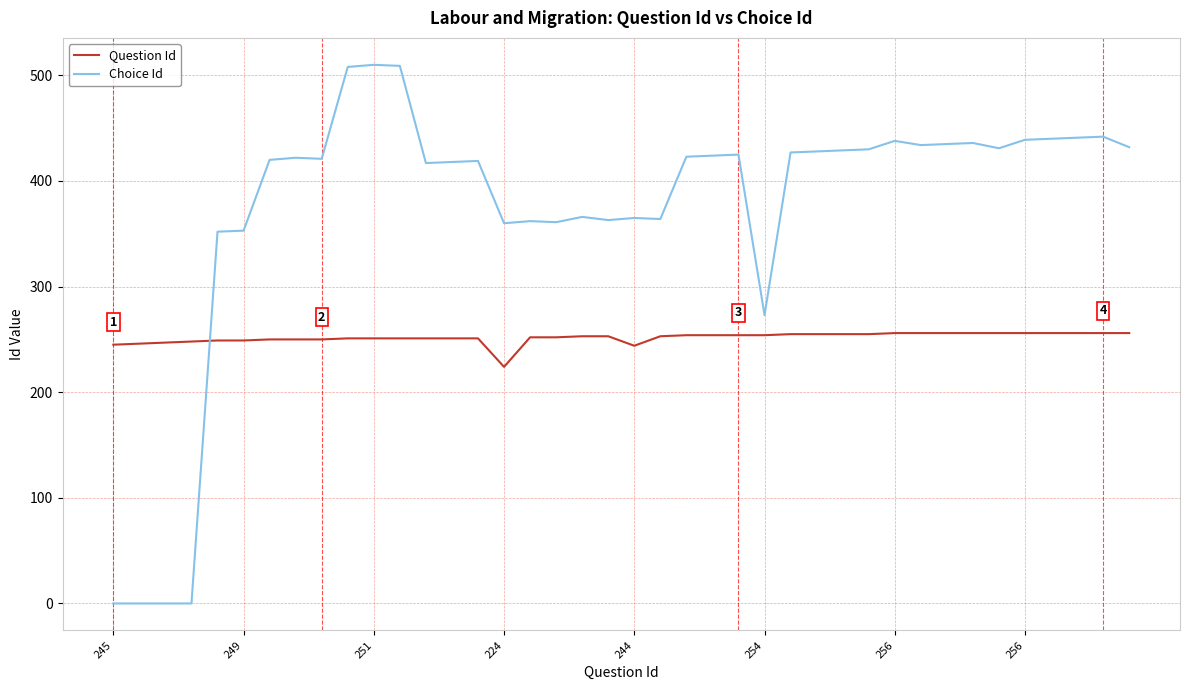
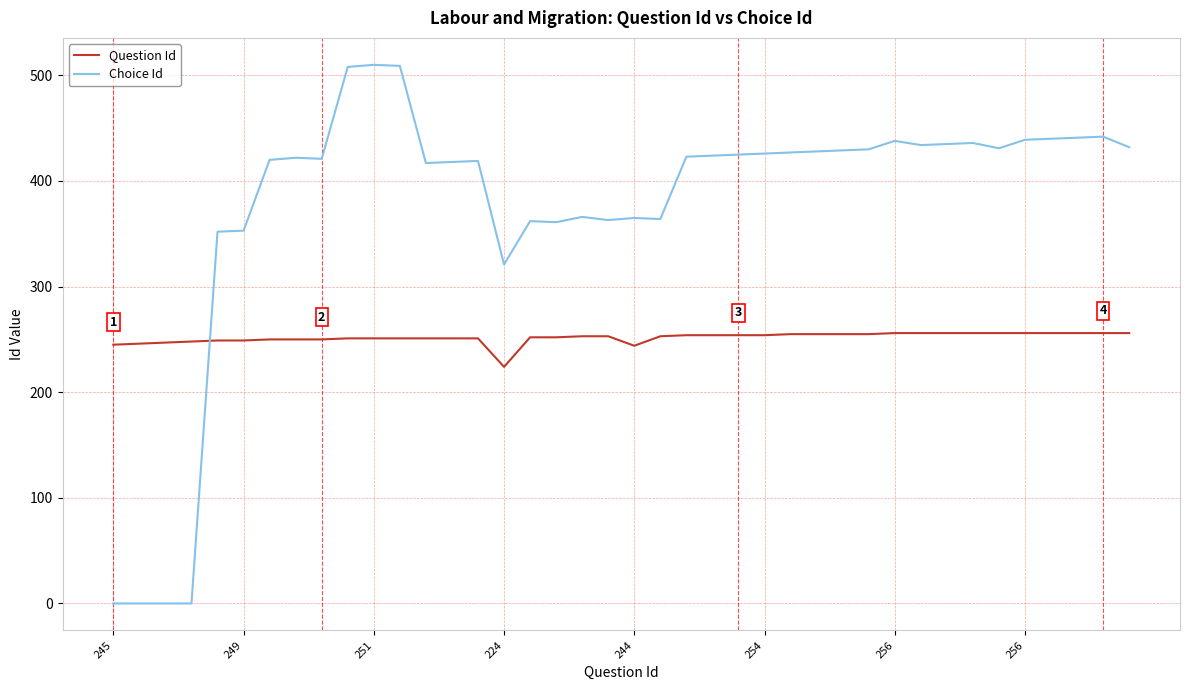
  {
    "Question Id": {
      "249": 249,
      "251": 251,
      "224": 224,
      "244": 244,
      "254": 254
    },
    "Choice Id": {
      "245": 0,
      "249": 353,
      "251": 510,
-     "224": 360,
+     "224": 321,
      "244": 365,
-     "254": 273
+     "254": 426
    }
  }
